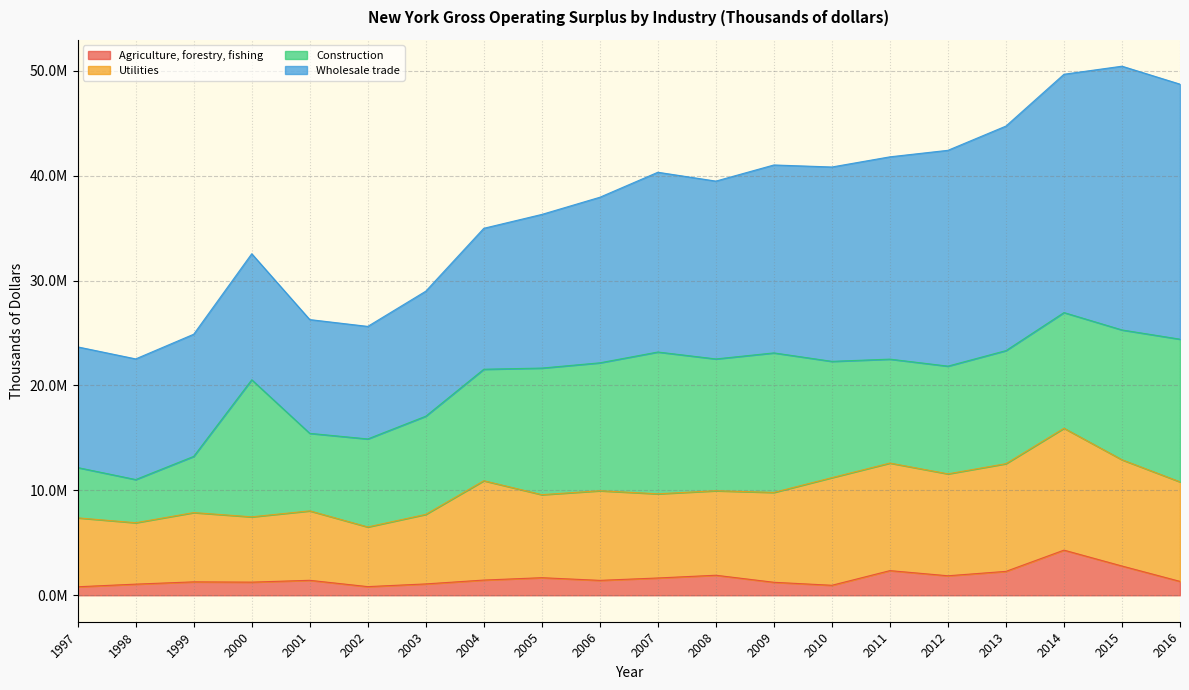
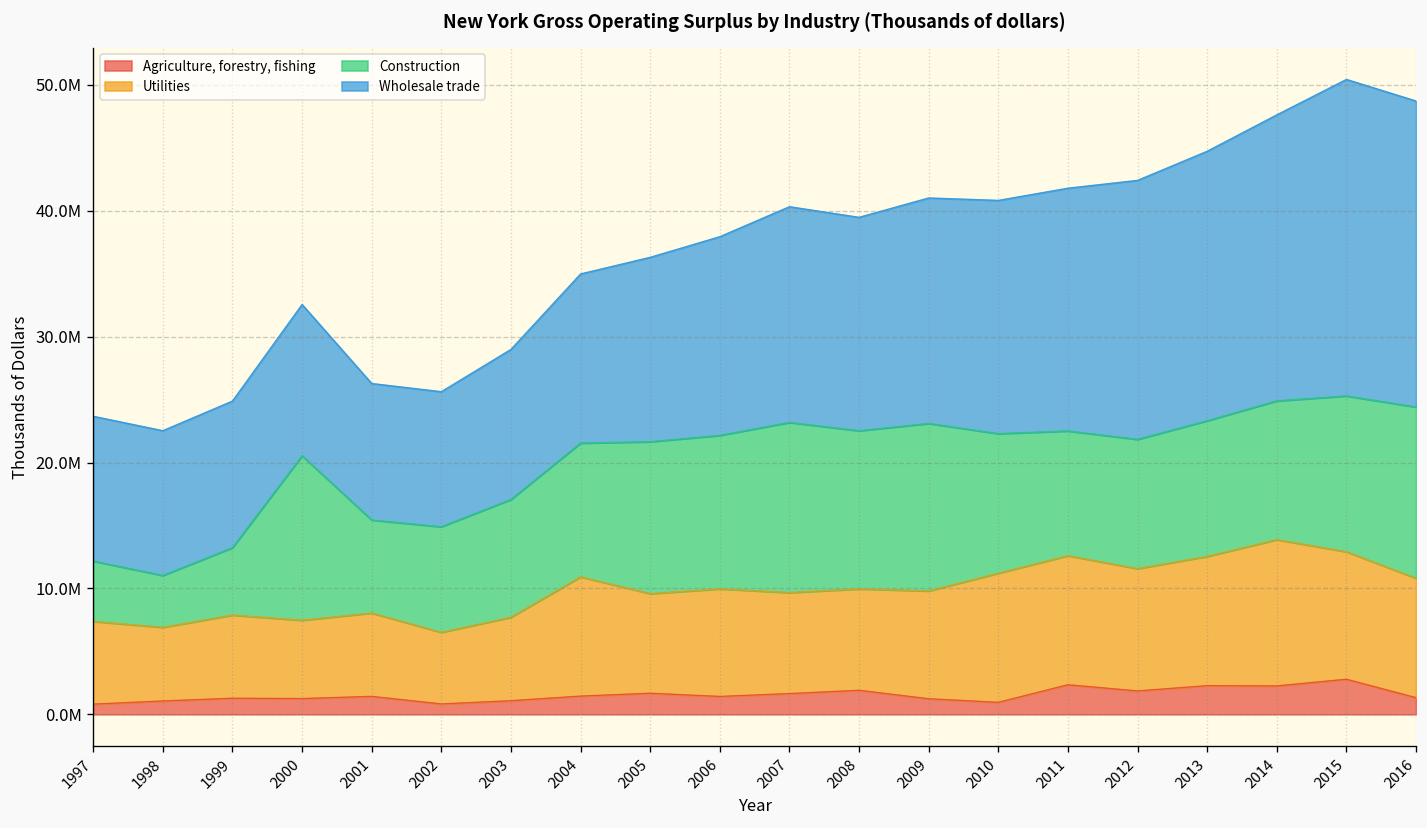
  {
    "Agriculture, forestry, fishing": {
      "1997": 800000,
      "1998": 1100000,
      "1999": 1300000,
      "2000": 1300000,
      "2001": 1400000,
      "2002": 800000,
      "2003": 1100000,
      "2004": 1500000,
      "2005": 1700000,
      "2006": 1400000,
      "2007": 1600000,
      "2008": 1900000,
      "2009": 1200000,
      "2010": 1000000,
      "2011": 2400000,
      "2012": 1900000,
      "2013": 2300000,
-     "2014": 4300000,
+     "2014": 2300000,
      "2015": 2800000,
      "2016": 1300000
    },
    "Utilities": {
      "1997": 6600000,
      "1998": 5900000,
      "1999": 6600000,
      "2000": 6200000,
      "2001": 6600000,
      "2002": 5700000,
      "2003": 6600000,
      "2004": 9500000,
      "2005": 7900000,
      "2006": 8500000,
      "2007": 8000000,
      "2008": 8100000,
      "2009": 8600000,
      "2010": 10300000,
      "2011": 10300000,
      "2012": 9700000,
      "2013": 10300000,
      "2014": 11600000,
      "2015": 10100000,
      "2016": 9500000
    },
    "Construction": {
      "1997": 4800000,
      "1998": 4100000,
      "1999": 5400000,
      "2000": 13100000,
      "2001": 7400000,
      "2002": 8400000,
      "2003": 9400000,
      "2004": 10600000,
      "2005": 12100000,
      "2006": 12200000,
      "2007": 13500000,
      "2008": 12600000,
      "2009": 13300000,
      "2010": 11100000,
      "2011": 9900000,
      "2012": 10300000,
      "2013": 10800000,
      "2014": 11000000,
      "2015": 12400000,
      "2016": 13600000
    },
    "Wholesale trade": {
      "1997": 11500000,
      "1998": 11500000,
      "1999": 11600000,
      "2000": 12000000,
      "2001": 10800000,
      "2002": 10700000,
      "2003": 11900000,
      "2004": 13400000,
      "2005": 14600000,
      "2006": 15800000,
      "2007": 17100000,
      "2008": 17000000,
      "2009": 17900000,
      "2010": 18500000,
      "2011": 19300000,
      "2012": 20600000,
      "2013": 21400000,
      "2014": 22700000,
      "2015": 25100000,
      "2016": 24300000
    }
  }
